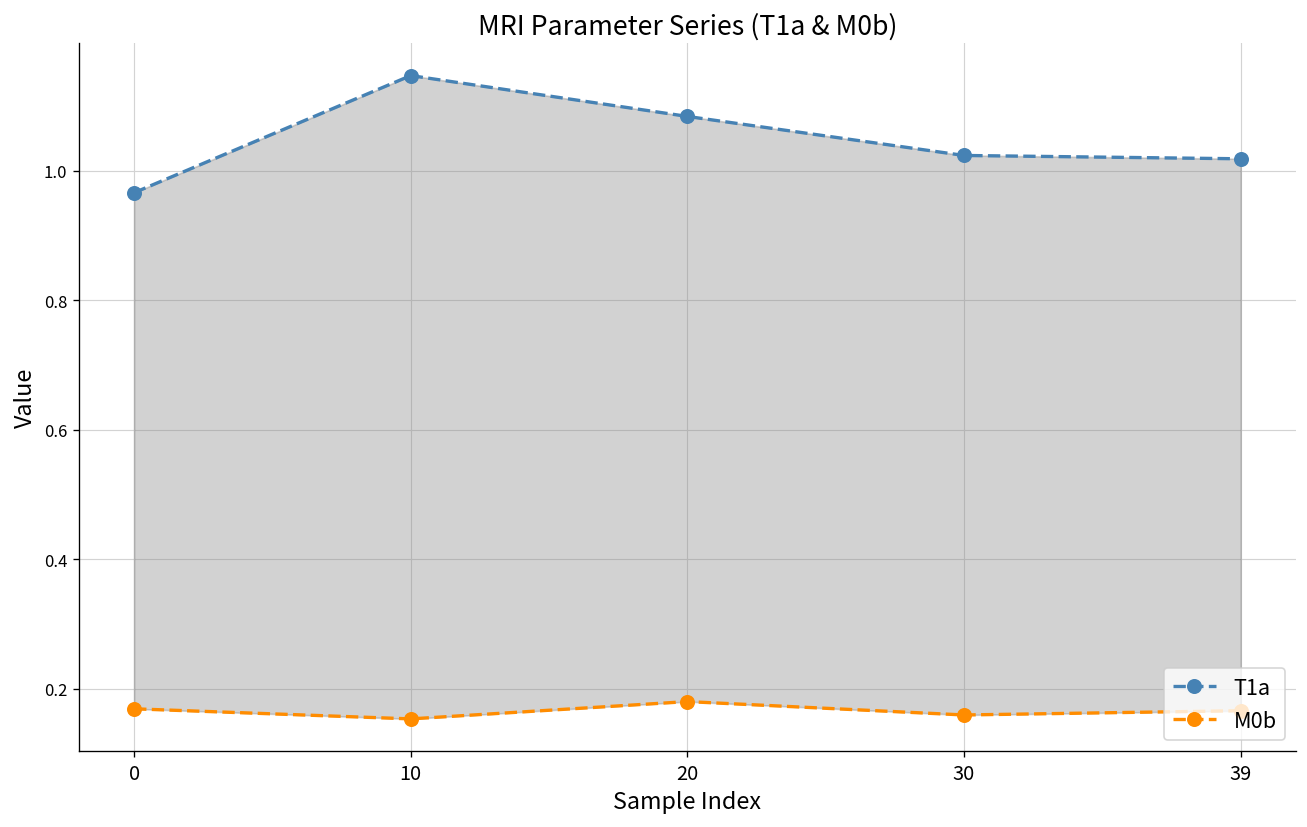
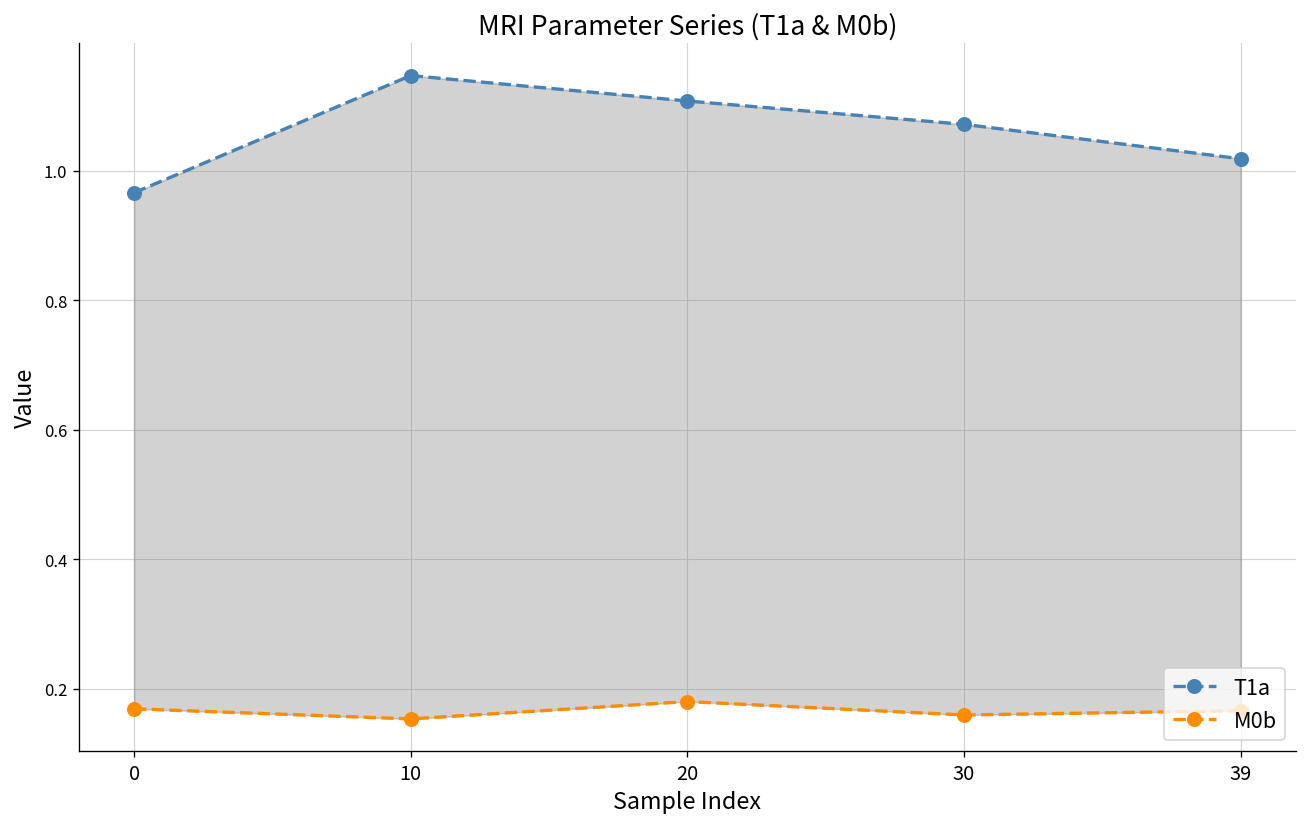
  {
    "T1a": {
      "0": 0.97,
      "10": 1.15,
-     "20": 1.08,
-     "30": 1.02,
+     "20": 1.11,
+     "30": 1.07,
      "39": 1.02
    },
    "M0b": {
      "0": 0.17,
      "10": 0.15,
      "20": 0.18,
      "30": 0.16
    }
  }
